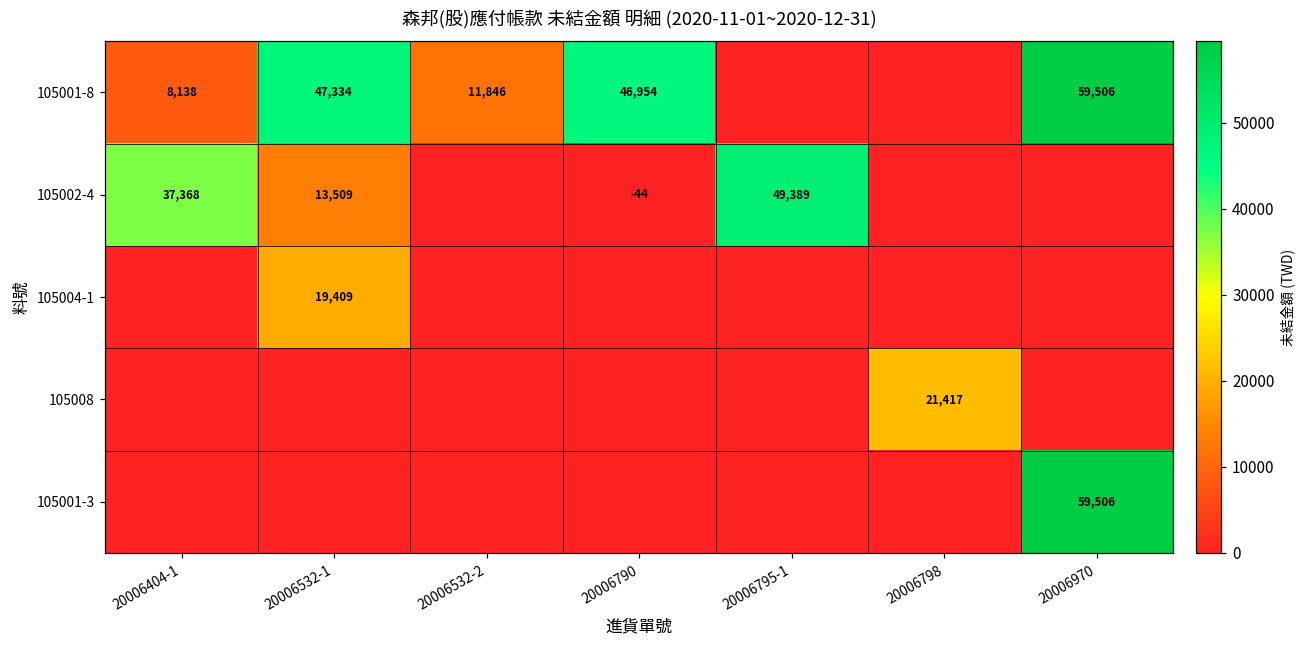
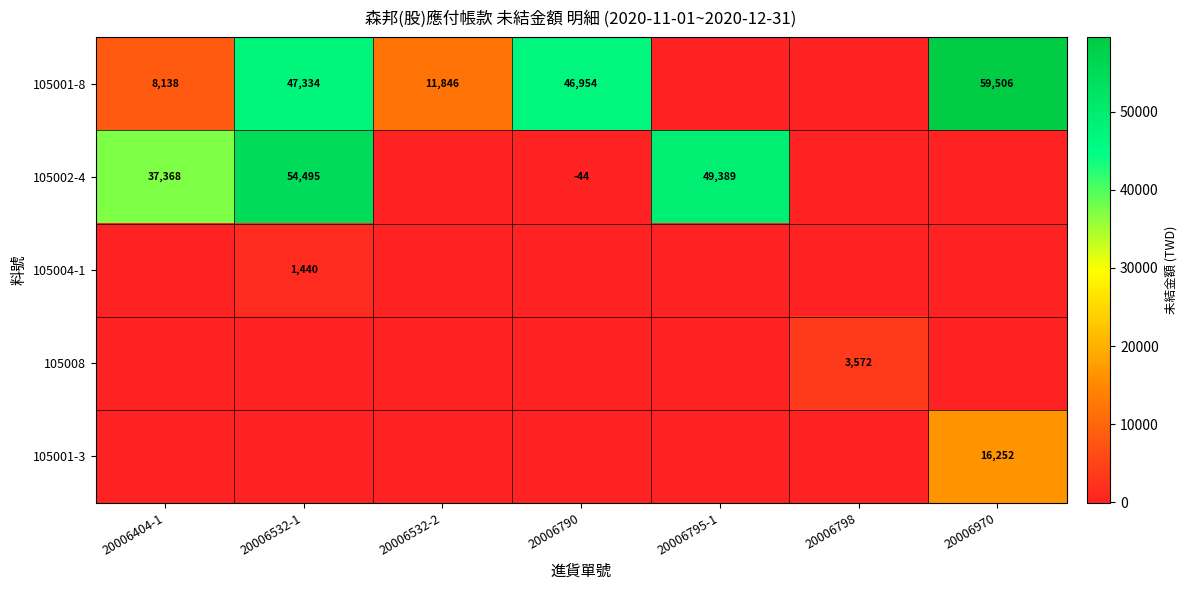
  {
    "105001-8": {
      "20006404-1": "8,138",
      "20006532-1": "47,334",
      "20006532-2": "11,846",
      "20006790": "46,954",
      "20006970": "59,506"
    },
    "105002-4": {
      "20006404-1": "37,368",
-     "20006532-1": "13,509",
+     "20006532-1": "54,495",
      "20006790": "-44",
      "20006795-1": "49,389"
    },
    "105004-1": {
-     "20006532-1": "19,409"
+     "20006532-1": "1,440"
    },
    "105008": {
-     "20006798": "21,417"
+     "20006798": "3,572"
    },
    "105001-3": {
-     "20006970": "59,506"
+     "20006970": "16,252"
    }
  }
